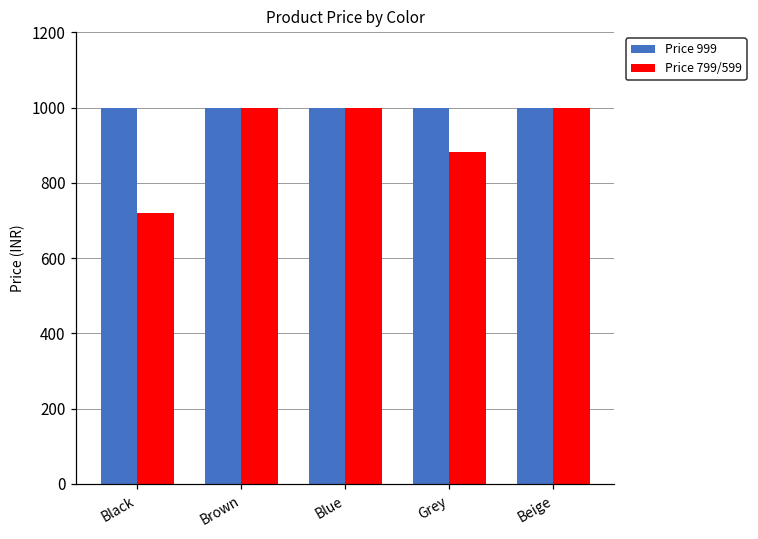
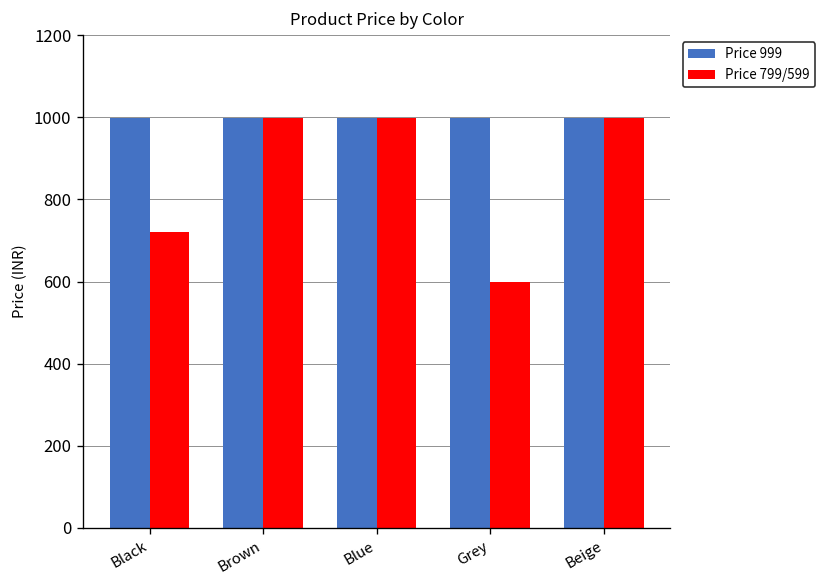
  {
    "Price 999": {
      "Black": 1000,
      "Brown": 1000,
      "Blue": 1000,
      "Grey": 1000,
      "Beige": 1000
    },
    "Price 799/599": {
      "Black": 720,
      "Brown": 1000,
      "Blue": 1000,
-     "Grey": 880,
+     "Grey": 600,
      "Beige": 1000
    }
  }
